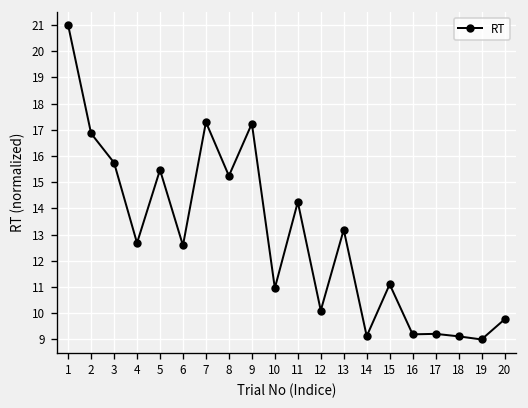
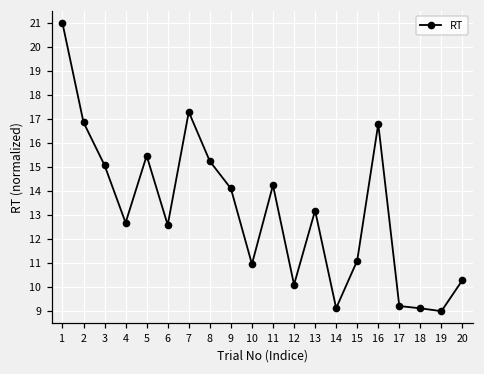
  {
    "1": 21.0,
    "2": 16.9,
-   "3": 15.7,
+   "3": 15.1,
    "4": 12.7,
    "5": 15.5,
    "6": 12.6,
    "7": 17.3,
    "8": 15.2,
-   "9": 17.2,
+   "9": 14.1,
    "10": 11.0,
    "11": 14.2,
    "12": 10.1,
    "13": 13.2,
    "14": 9.1,
    "15": 11.1,
-   "16": 9.2,
+   "16": 16.8,
    "17": 9.2,
    "18": 9.1,
    "19": 9.0,
-   "20": 9.8
+   "20": 10.3
  }
